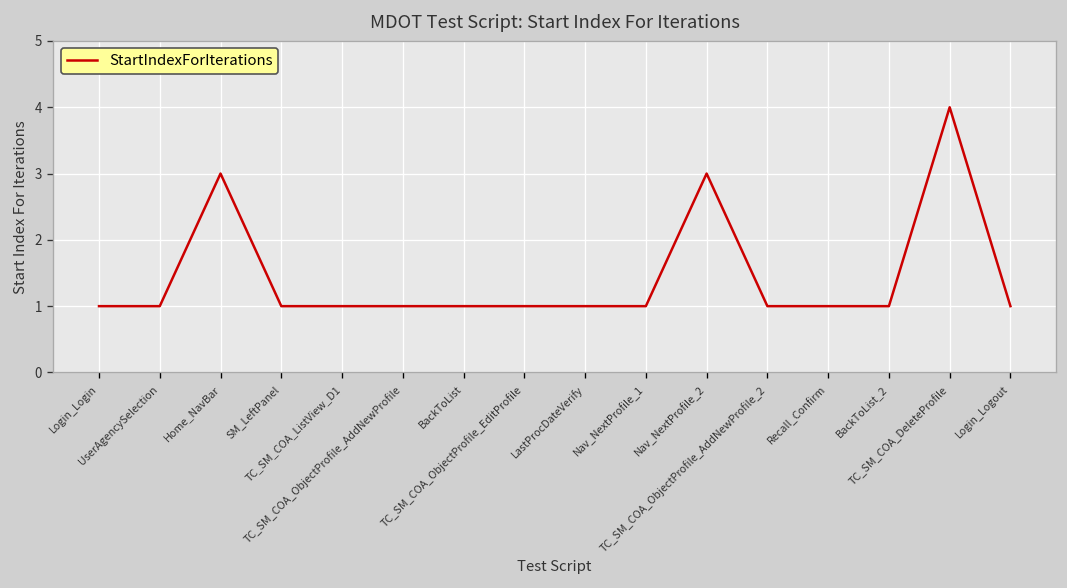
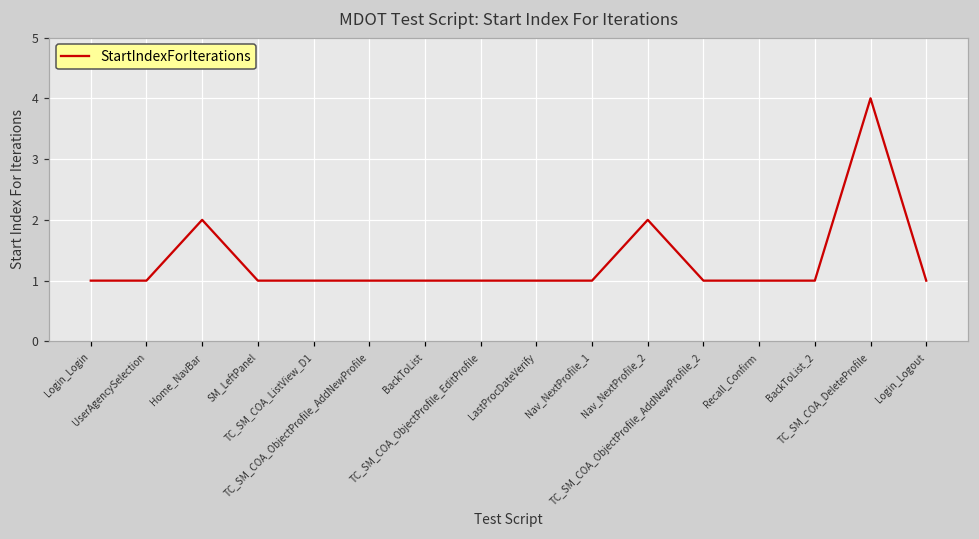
  {
    "Login_Login": 1,
    "UserAgencySelection": 1,
-   "Home_NavBar": 3,
+   "Home_NavBar": 2,
    "SM_LeftPanel": 1,
    "TC_SM_COA_ListView_D1": 1,
    "TC_SM_COA_ObjectProfile_AddNewProfile": 1,
    "BackToList": 1,
    "TC_SM_COA_ObjectProfile_EditProfile": 1,
    "LastProcDateVerify": 1,
    "Nav_NextProfile_1": 1,
-   "Nav_NextProfile_2": 3,
+   "Nav_NextProfile_2": 2,
    "TC_SM_COA_ObjectProfile_AddNewProfile_2": 1,
    "Recall_Confirm": 1,
    "BackToList_2": 1,
    "TC_SM_COA_DeleteProfile": 4,
    "Login_Logout": 1
  }
